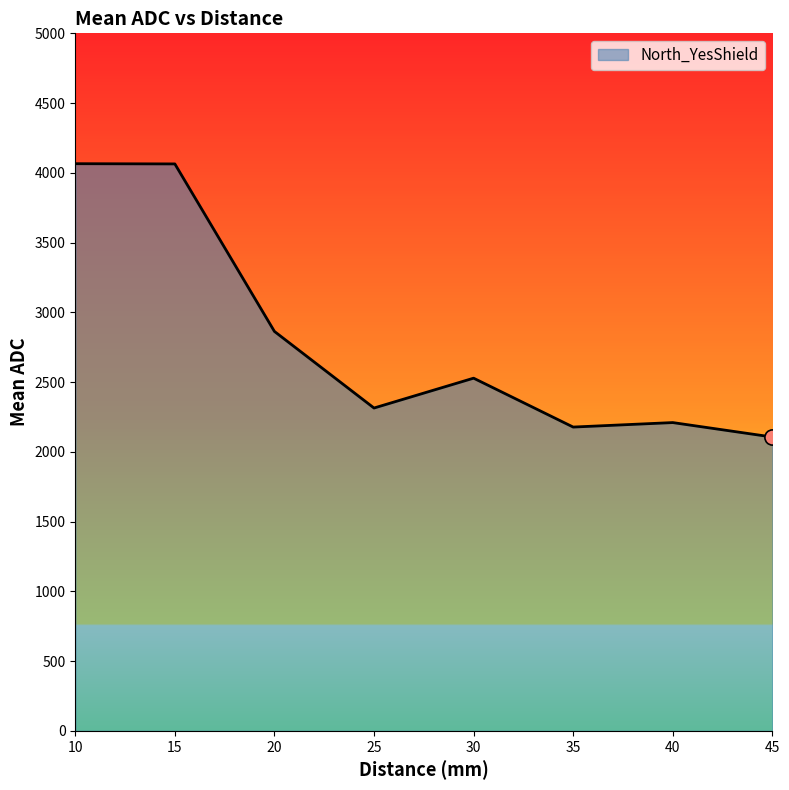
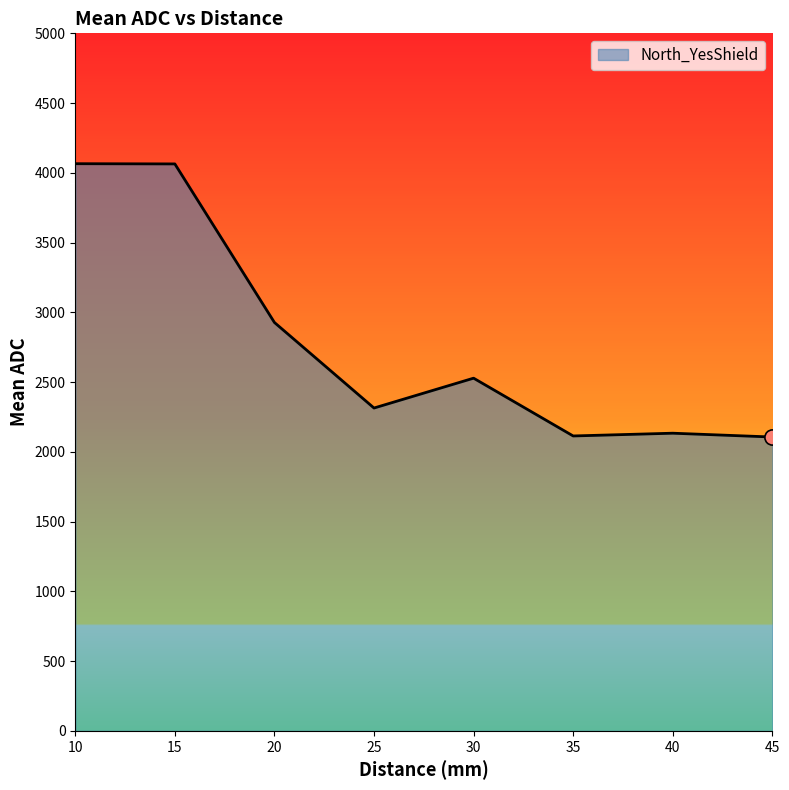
  {
    "North_YesShield": {
      "10": 4070,
      "15": 4060,
-     "20": 2860,
+     "20": 2930,
      "25": 2310,
      "30": 2530,
-     "35": 2180,
-     "40": 2210
+     "35": 2110,
+     "40": 2130
    }
  }
